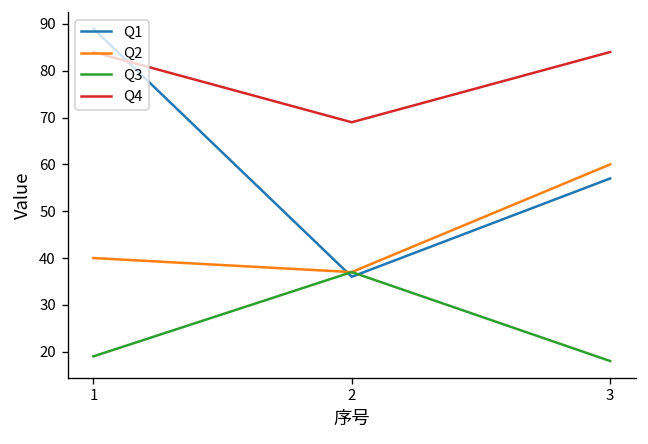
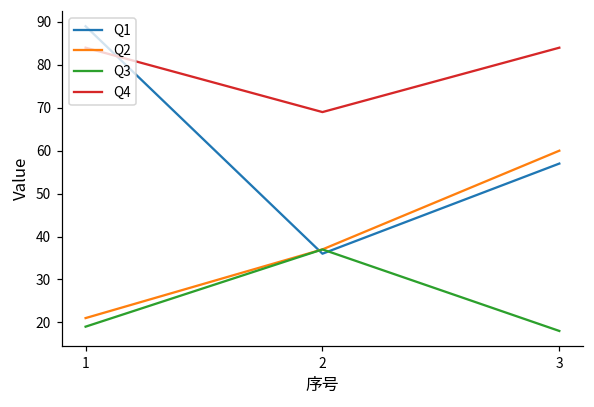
  {
    "Q1": {
      "2": 36,
      "3": 57
    },
    "Q2": {
-     "1": 40,
+     "1": 21,
      "3": 60
    },
    "Q3": {
      "1": 19,
      "3": 18
    },
    "Q4": {
      "2": 69,
      "3": 84
    }
  }
